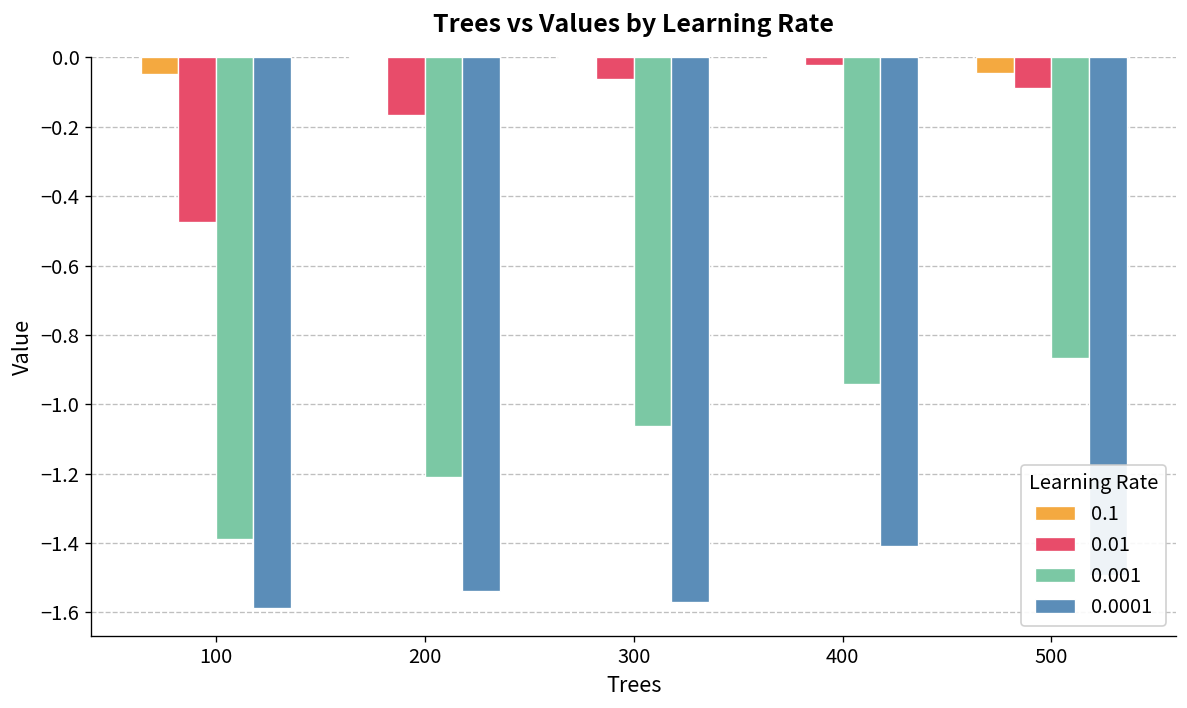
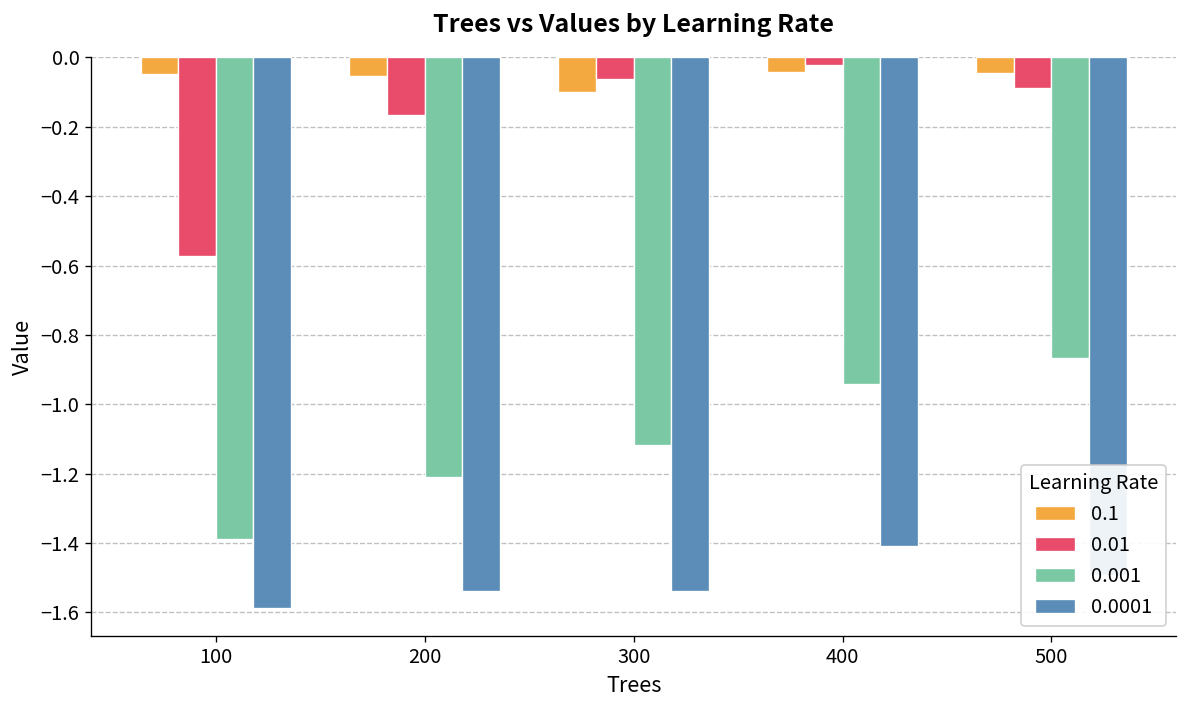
  {
    "0.1": {
      "100": -0.05,
-     "200": 0.00,
-     "300": 0.00,
-     "400": 0.00,
+     "200": -0.05,
+     "300": -0.10,
+     "400": -0.04,
      "500": -0.04
    },
    "0.01": {
-     "100": -0.48,
+     "100": -0.57,
      "200": -0.17,
      "300": -0.06,
      "400": -0.02,
      "500": -0.09
    },
    "0.001": {
      "100": -1.39,
      "200": -1.21,
-     "300": -1.06,
+     "300": -1.12,
      "400": -0.94,
      "500": -0.87
    },
    "0.0001": {
      "100": -1.59,
      "200": -1.54,
-     "300": -1.57,
+     "300": -1.54,
      "400": -1.41
    }
  }
